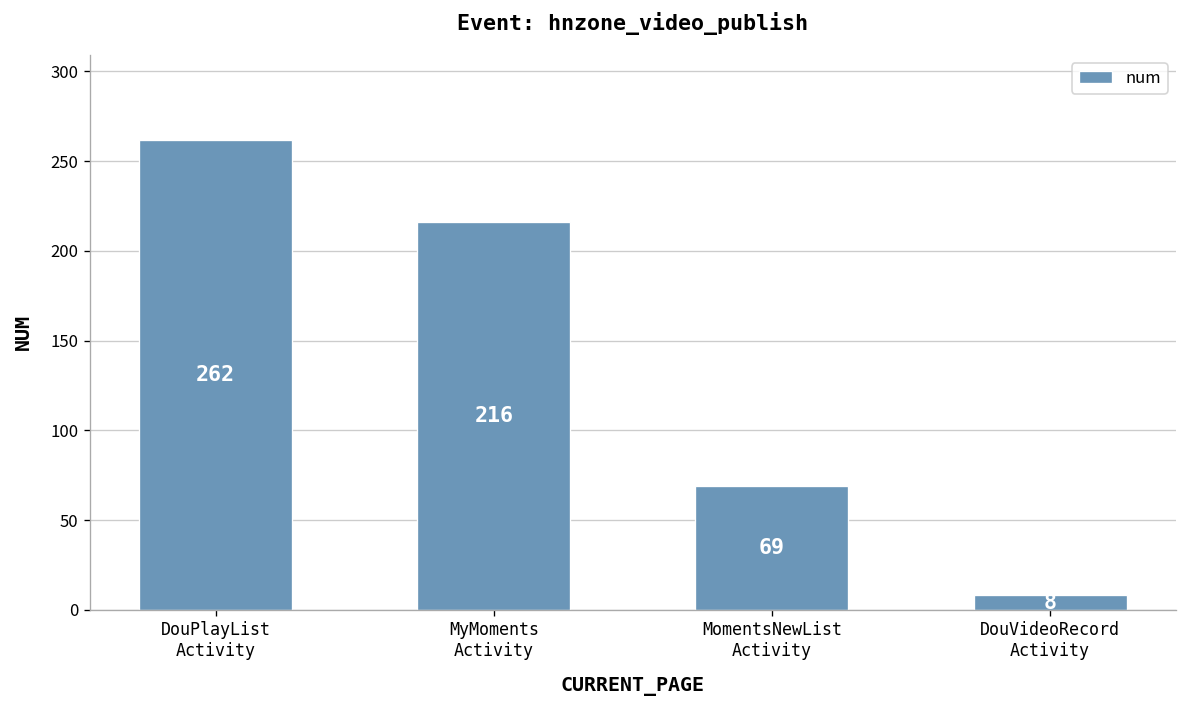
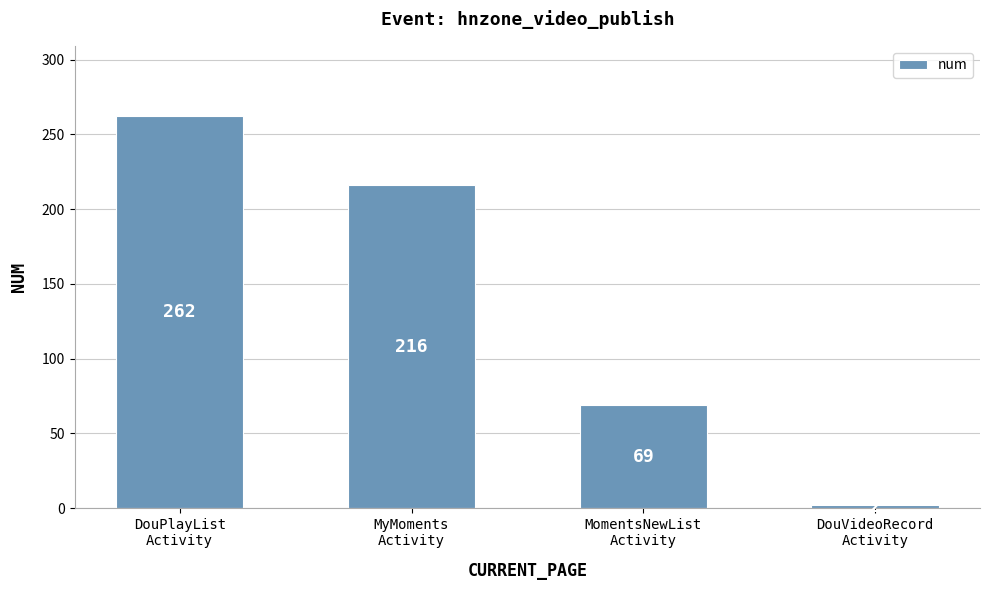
  {
-   "DouVideoRecord Activity": 8
+   "DouVideoRecord Activity": 2
  }
